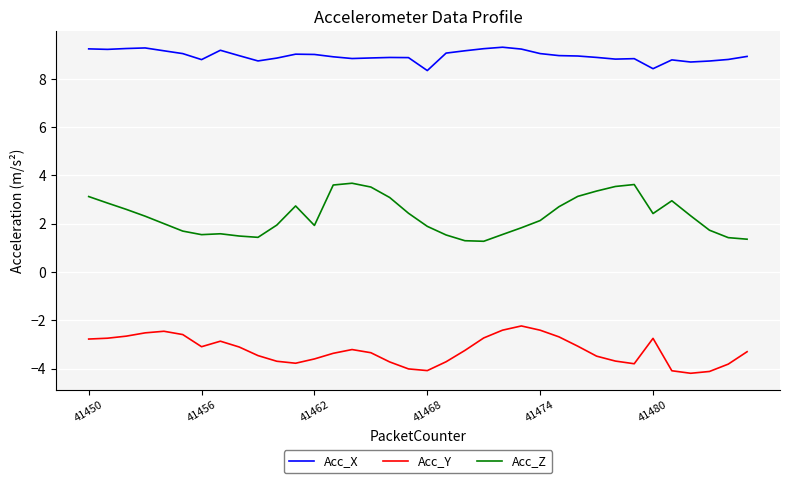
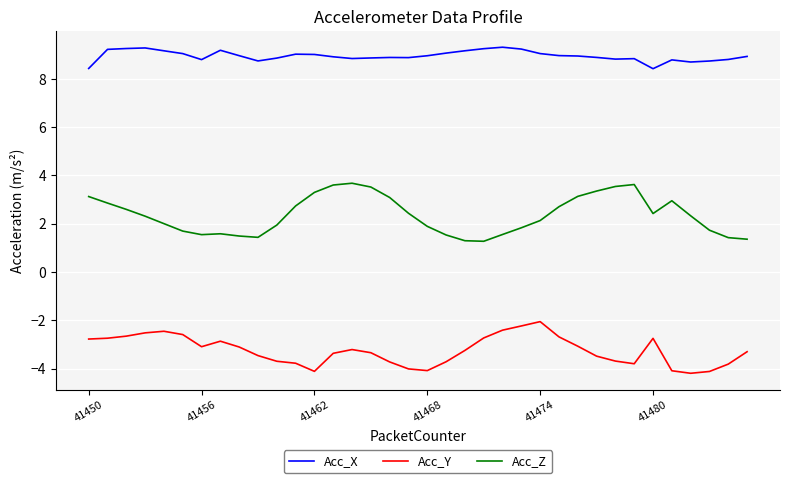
  {
    "Acc_X": {
-     "41450": 9.2,
+     "41450": 8.4,
      "41456": 8.8,
      "41462": 9.0,
-     "41468": 8.3,
+     "41468": 8.9,
      "41474": 9.0,
      "41480": 8.4
    },
    "Acc_Y": {
      "41450": -2.8,
      "41456": -3.1,
-     "41462": -3.6,
+     "41462": -4.1,
      "41468": -4.1,
-     "41474": -2.4,
+     "41474": -2.1,
      "41480": -2.8
    },
    "Acc_Z": {
      "41450": 3.1,
      "41456": 1.5,
-     "41462": 1.9,
+     "41462": 3.3,
      "41468": 1.9,
      "41474": 2.1,
      "41480": 2.4
    }
  }
